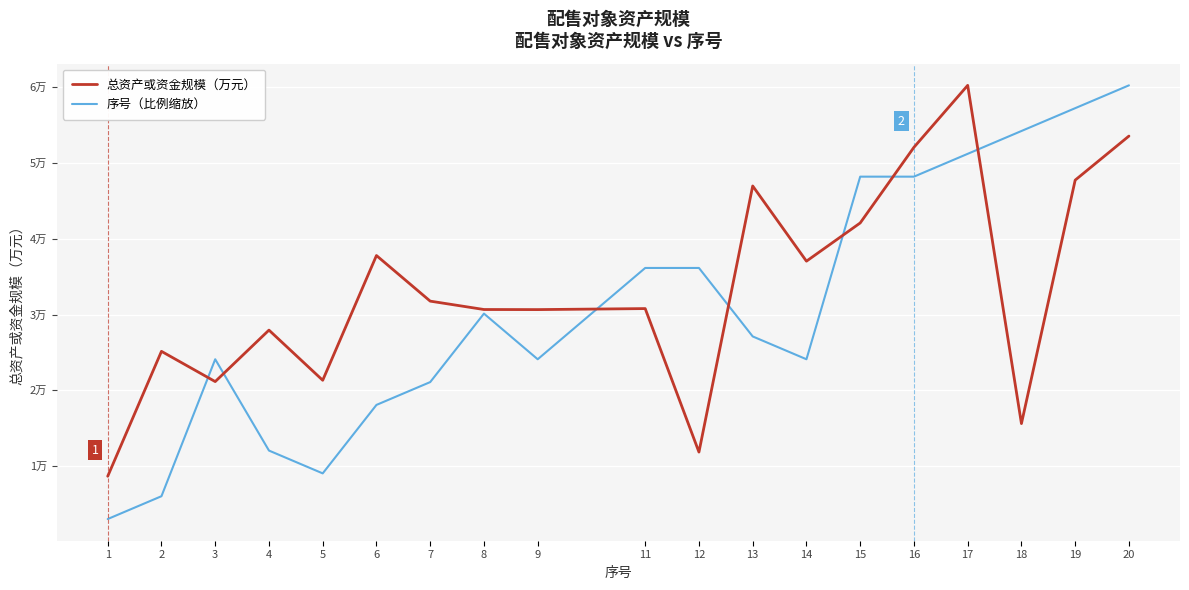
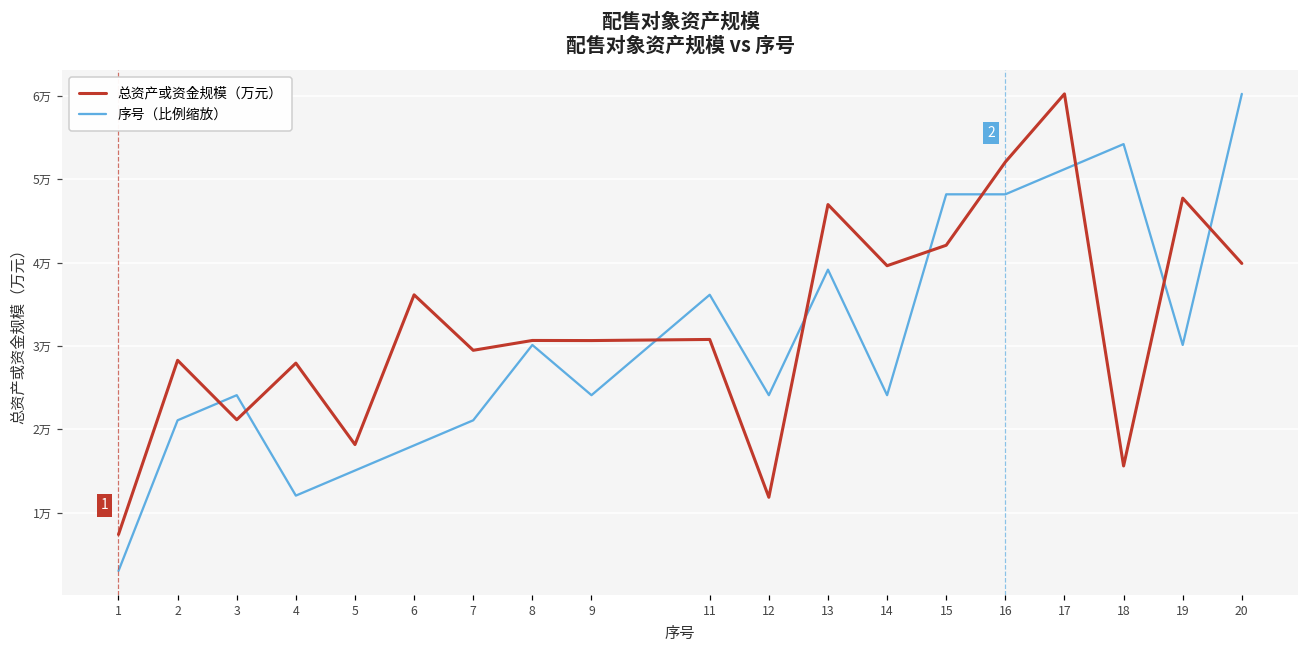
  {
    "总资产或资金规模（万元）": {
-     "1": "0.9万",
-     "2": "2.5万",
+     "1": "0.7万",
+     "2": "2.8万",
      "3": "2.1万",
      "4": "2.8万",
-     "5": "2.1万",
-     "6": "3.8万",
-     "7": "3.2万",
+     "5": "1.8万",
+     "6": "3.6万",
+     "7": "2.9万",
      "8": "3.1万",
      "9": "3.1万",
      "11": "3.1万",
      "12": "1.2万",
      "13": "4.7万",
-     "14": "3.7万",
+     "14": "4.0万",
      "15": "4.2万",
      "17": "6.0万",
      "18": "1.6万",
      "19": "4.8万",
-     "20": "5.4万"
+     "20": "4.0万"
    },
    "序号（比例缩放）": {
      "1": "0.3万",
-     "2": "0.6万",
+     "2": "2.1万",
      "3": "2.4万",
      "4": "1.2万",
-     "5": "0.9万",
+     "5": "1.5万",
      "6": "1.8万",
      "7": "2.1万",
      "8": "3.0万",
      "9": "2.4万",
      "11": "3.6万",
-     "12": "3.6万",
-     "13": "2.7万",
+     "12": "2.4万",
+     "13": "3.9万",
      "14": "2.4万",
      "15": "4.8万",
      "16": "4.8万",
      "17": "5.1万",
      "18": "5.4万",
-     "19": "5.7万",
+     "19": "3.0万",
      "20": "6.0万"
    }
  }
